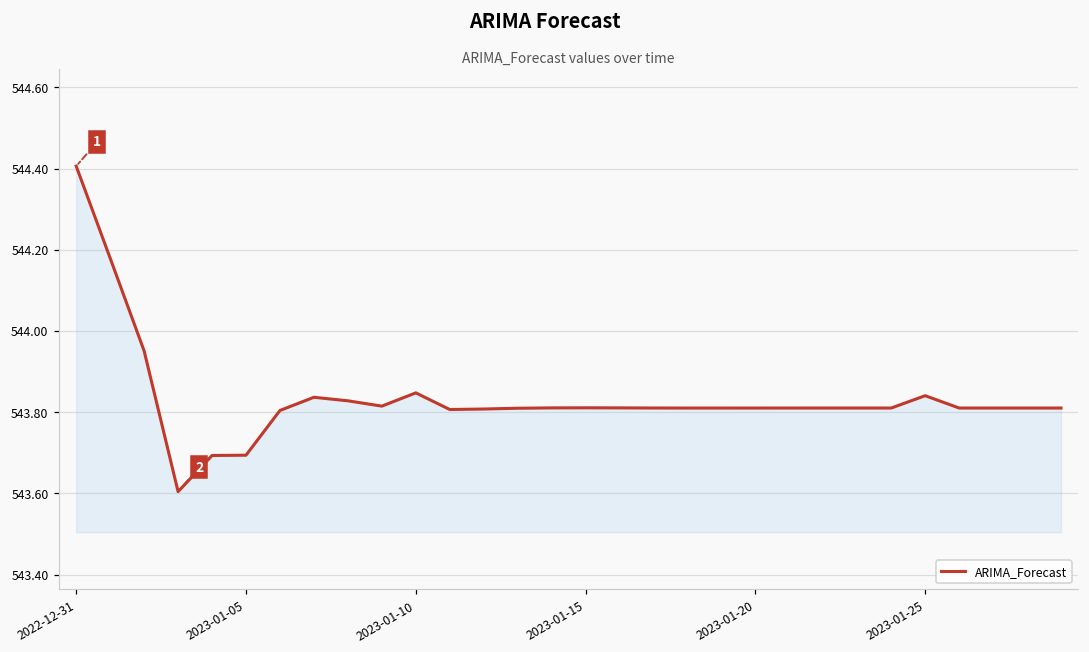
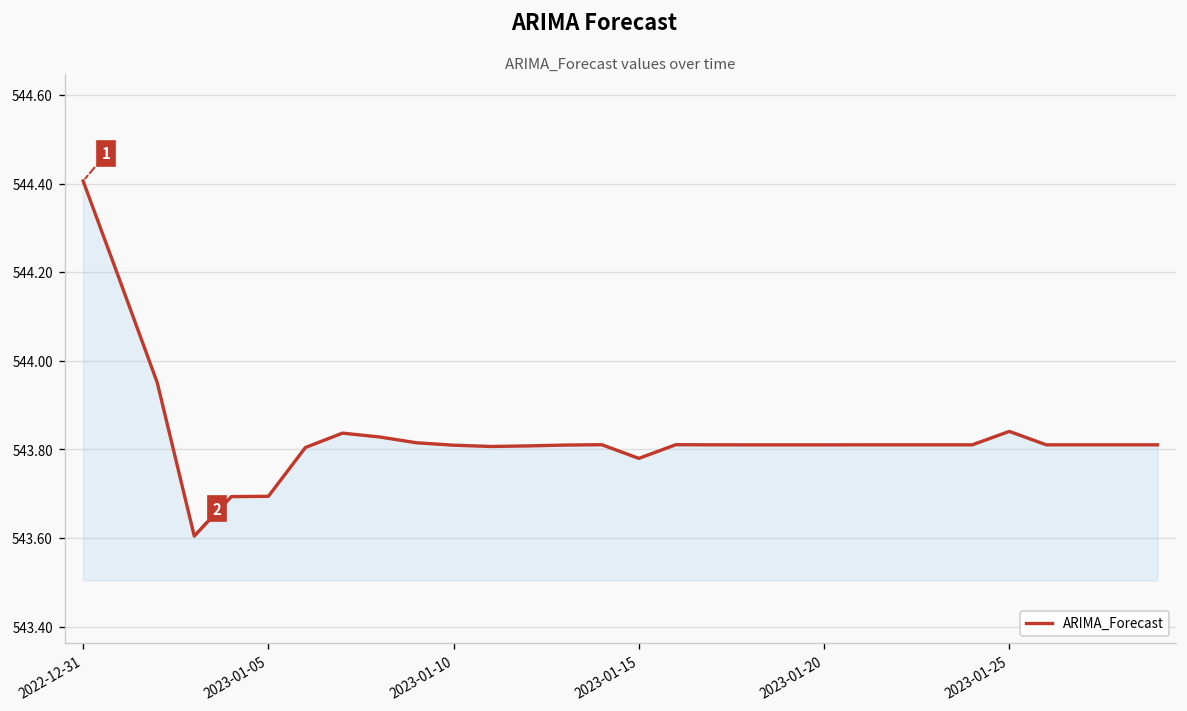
  {
    "2022-12-31": 544.41,
    "2023-01-05": 543.69,
-   "2023-01-10": 543.85,
-   "2023-01-15": 543.81,
+   "2023-01-10": 543.81,
+   "2023-01-15": 543.78,
    "2023-01-20": 543.81,
    "2023-01-25": 543.84
  }
